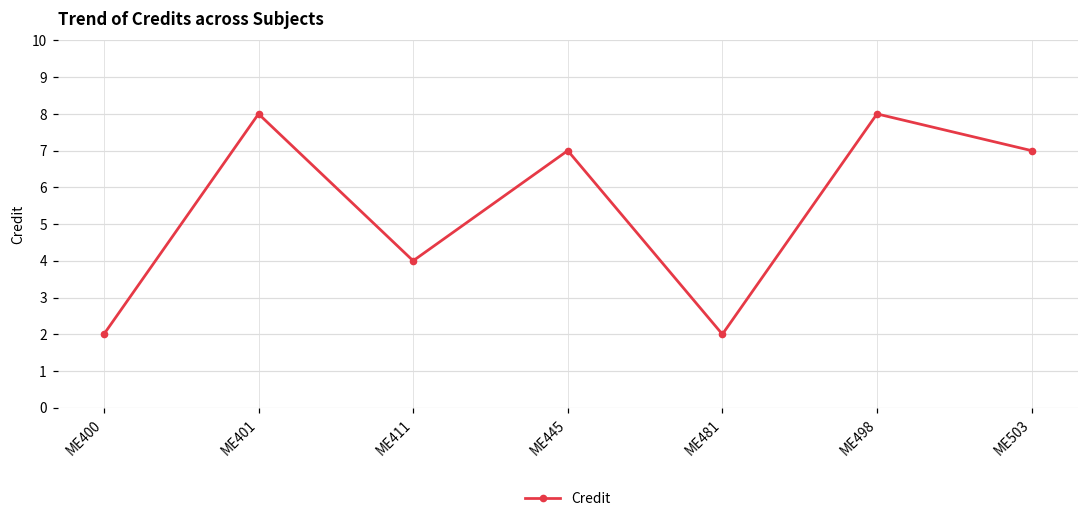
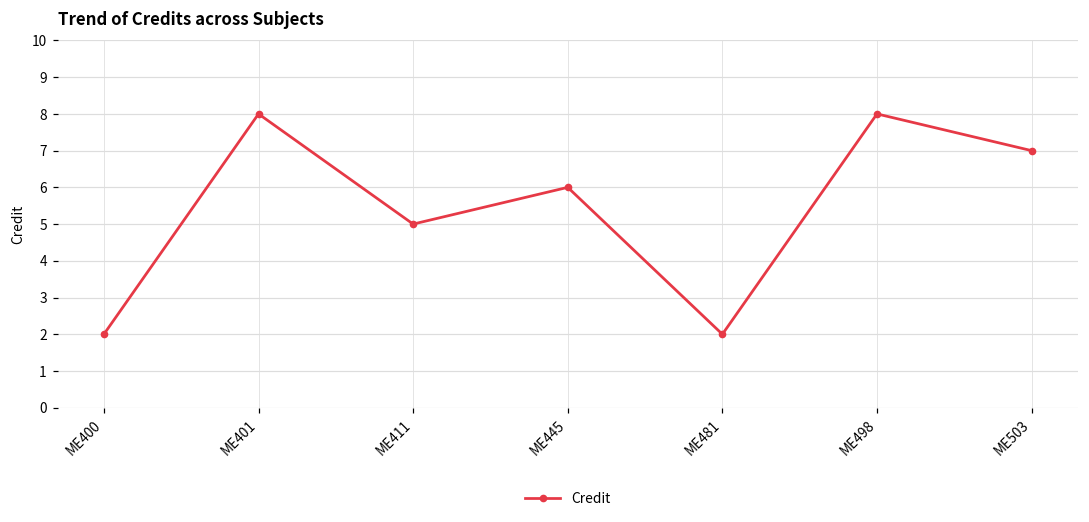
  {
    "ME400": 2,
    "ME401": 8,
-   "ME411": 4,
-   "ME445": 7,
+   "ME411": 5,
+   "ME445": 6,
    "ME481": 2,
    "ME498": 8,
    "ME503": 7
  }
